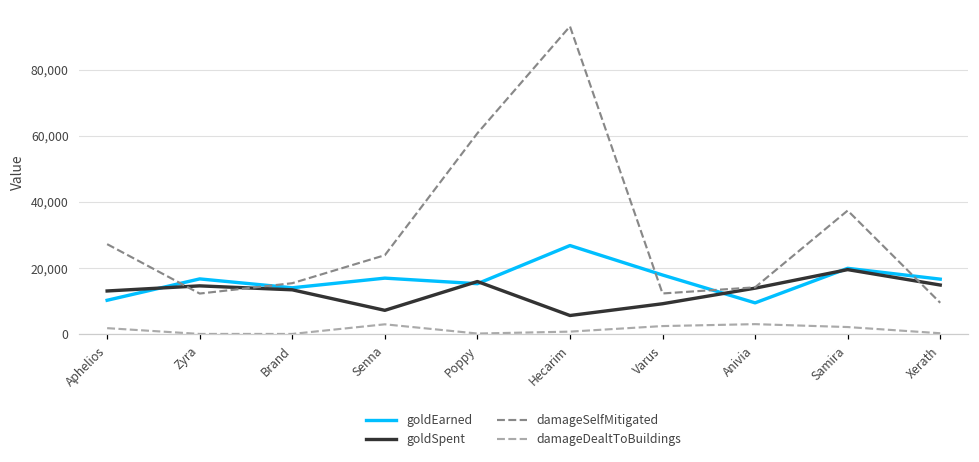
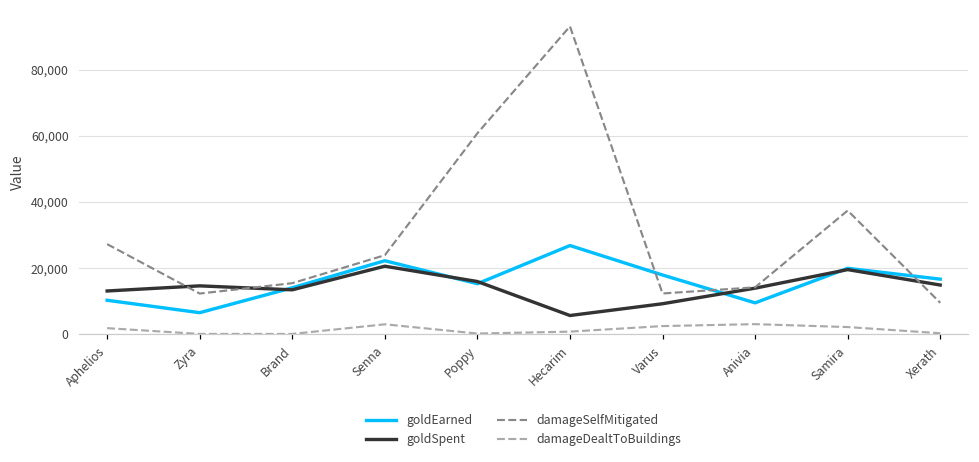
  {
    "goldEarned": {
      "Aphelios": "10,000",
-     "Zyra": "17,000",
-     "Senna": "17,000",
+     "Zyra": "7,000",
+     "Senna": "22,000",
      "Hecarim": "27,000",
      "Varus": "18,000",
      "Anivia": "10,000",
      "Xerath": "17,000"
    },
    "goldSpent": {
      "Aphelios": "13,000",
      "Zyra": "15,000",
-     "Senna": "7,000",
+     "Senna": "21,000",
      "Hecarim": "6,000",
      "Varus": "9,000",
      "Xerath": "15,000"
    }
  }
